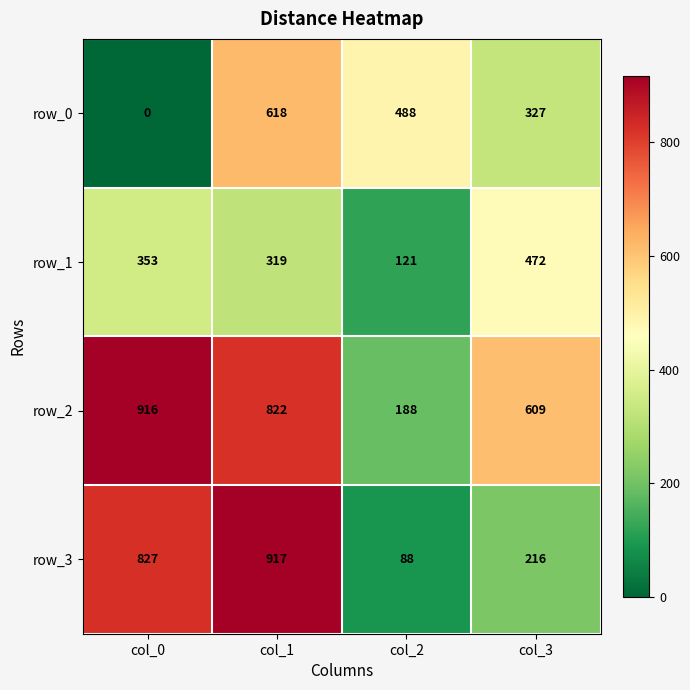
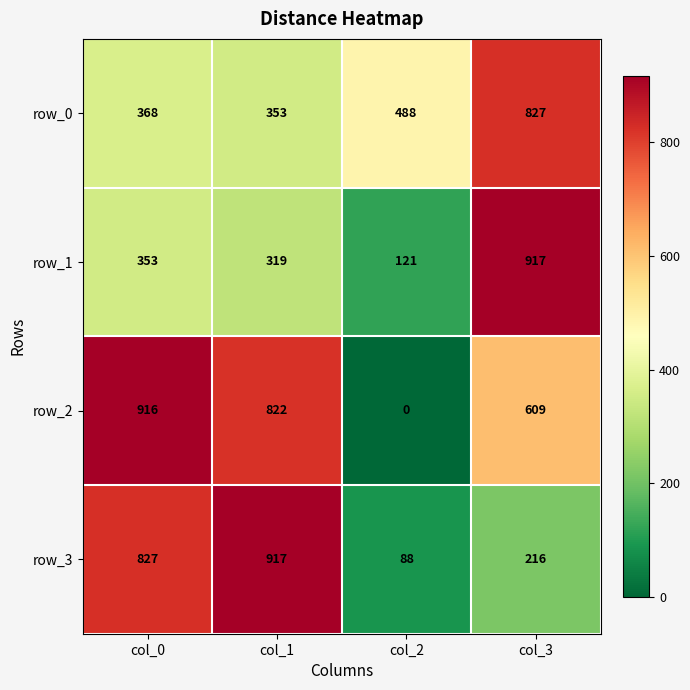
  {
    "row_0": {
-     "col_0": 0,
-     "col_1": 618,
+     "col_0": 368,
+     "col_1": 353,
      "col_2": 488,
-     "col_3": 327
+     "col_3": 827
    },
    "row_1": {
      "col_0": 353,
      "col_1": 319,
      "col_2": 121,
-     "col_3": 472
+     "col_3": 917
    },
    "row_2": {
      "col_0": 916,
      "col_1": 822,
-     "col_2": 188,
+     "col_2": 0,
      "col_3": 609
    },
    "row_3": {
      "col_0": 827,
      "col_1": 917,
      "col_2": 88,
      "col_3": 216
    }
  }
